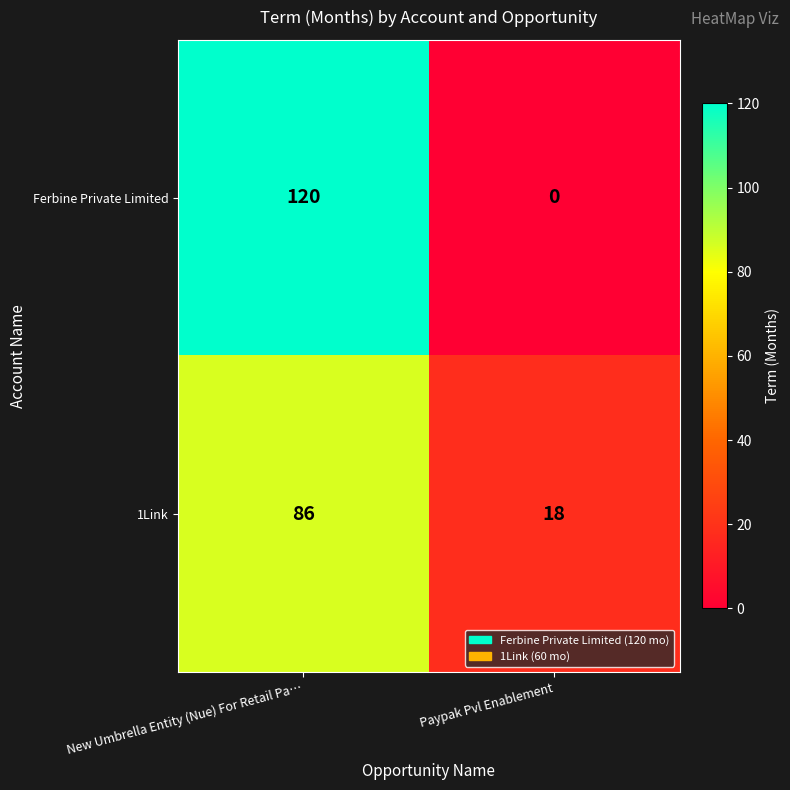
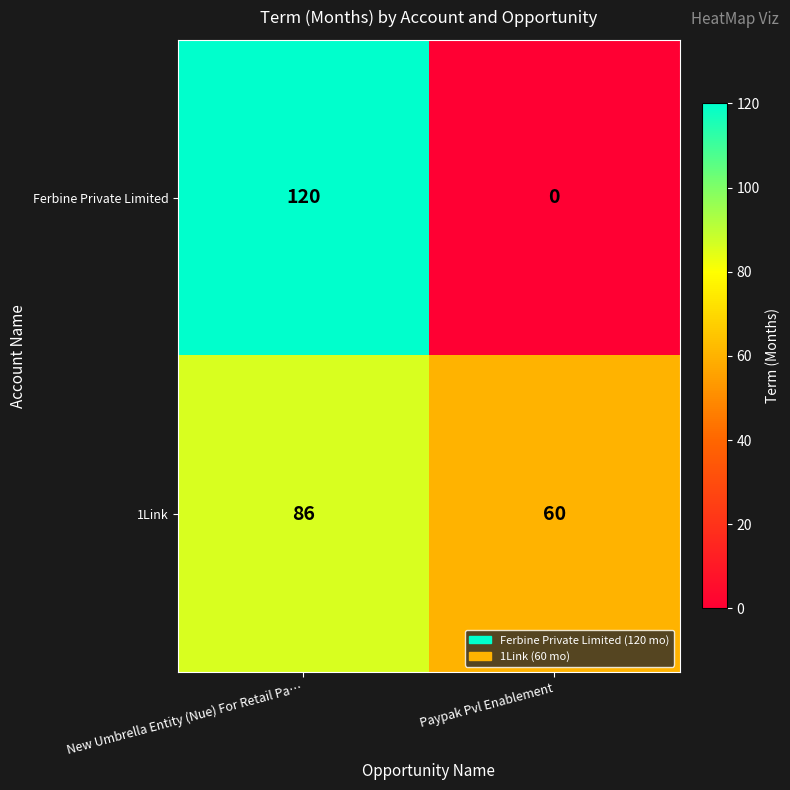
  {
    "Ferbine Private Limited": {
      "New Umbrella Entity (Nue) For Retail Pa…": 120,
      "Paypak Pvl Enablement": 0
    },
    "1Link": {
      "New Umbrella Entity (Nue) For Retail Pa…": 86,
-     "Paypak Pvl Enablement": 18
+     "Paypak Pvl Enablement": 60
    }
  }
